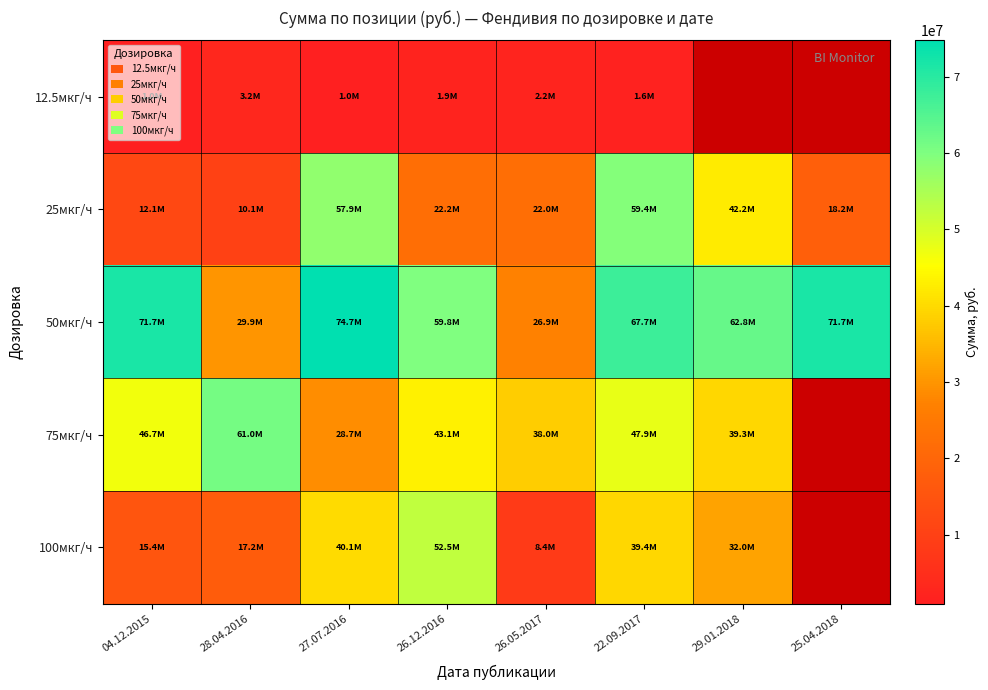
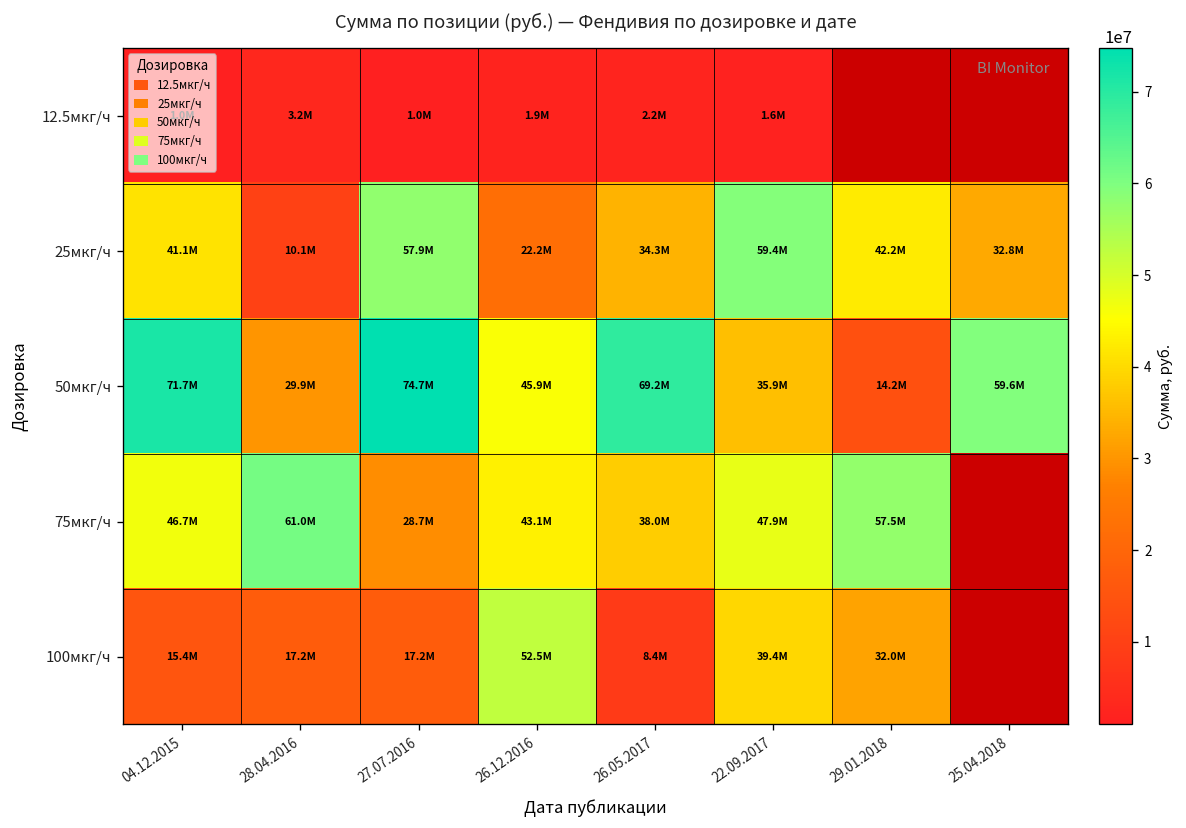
  {
    "12.5мкг/ч": {
      "28.04.2016": "3.2M",
      "27.07.2016": "1.0M",
      "26.12.2016": "1.9M",
      "26.05.2017": "2.2M",
      "22.09.2017": "1.6M"
    },
    "25мкг/ч": {
-     "04.12.2015": "12.1M",
+     "04.12.2015": "41.1M",
      "28.04.2016": "10.1M",
      "27.07.2016": "57.9M",
      "26.12.2016": "22.2M",
-     "26.05.2017": "22.0M",
+     "26.05.2017": "34.3M",
      "22.09.2017": "59.4M",
      "29.01.2018": "42.2M",
-     "25.04.2018": "18.2M"
+     "25.04.2018": "32.8M"
    },
    "50мкг/ч": {
      "04.12.2015": "71.7M",
      "28.04.2016": "29.9M",
      "27.07.2016": "74.7M",
-     "26.12.2016": "59.8M",
-     "26.05.2017": "26.9M",
-     "22.09.2017": "67.7M",
-     "29.01.2018": "62.8M",
-     "25.04.2018": "71.7M"
+     "26.12.2016": "45.9M",
+     "26.05.2017": "69.2M",
+     "22.09.2017": "35.9M",
+     "29.01.2018": "14.2M",
+     "25.04.2018": "59.6M"
    },
    "75мкг/ч": {
      "04.12.2015": "46.7M",
      "28.04.2016": "61.0M",
      "27.07.2016": "28.7M",
      "26.12.2016": "43.1M",
      "26.05.2017": "38.0M",
      "22.09.2017": "47.9M",
-     "29.01.2018": "39.3M"
+     "29.01.2018": "57.5M"
    },
    "100мкг/ч": {
      "04.12.2015": "15.4M",
      "28.04.2016": "17.2M",
-     "27.07.2016": "40.1M",
+     "27.07.2016": "17.2M",
      "26.12.2016": "52.5M",
      "26.05.2017": "8.4M",
      "22.09.2017": "39.4M",
      "29.01.2018": "32.0M"
    }
  }
